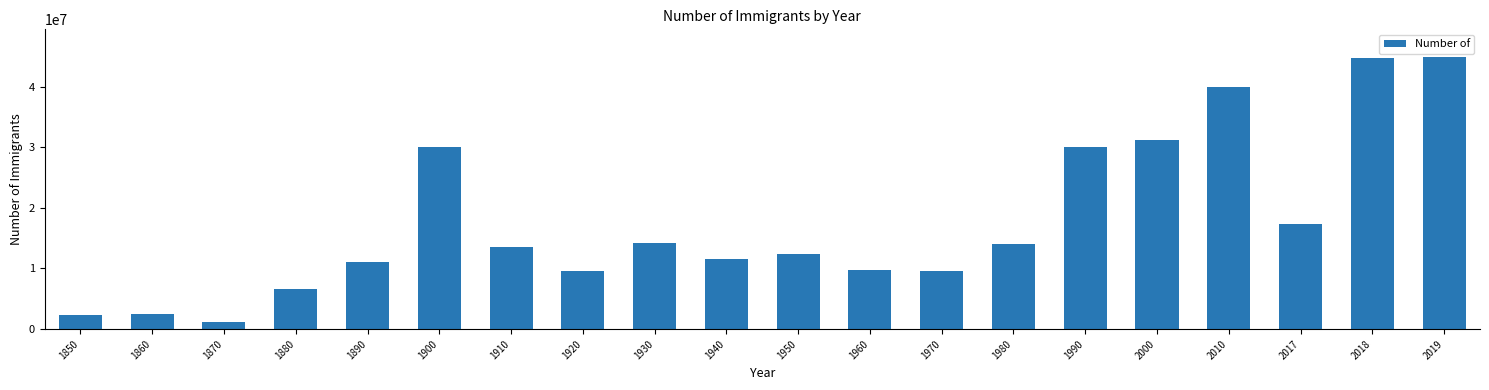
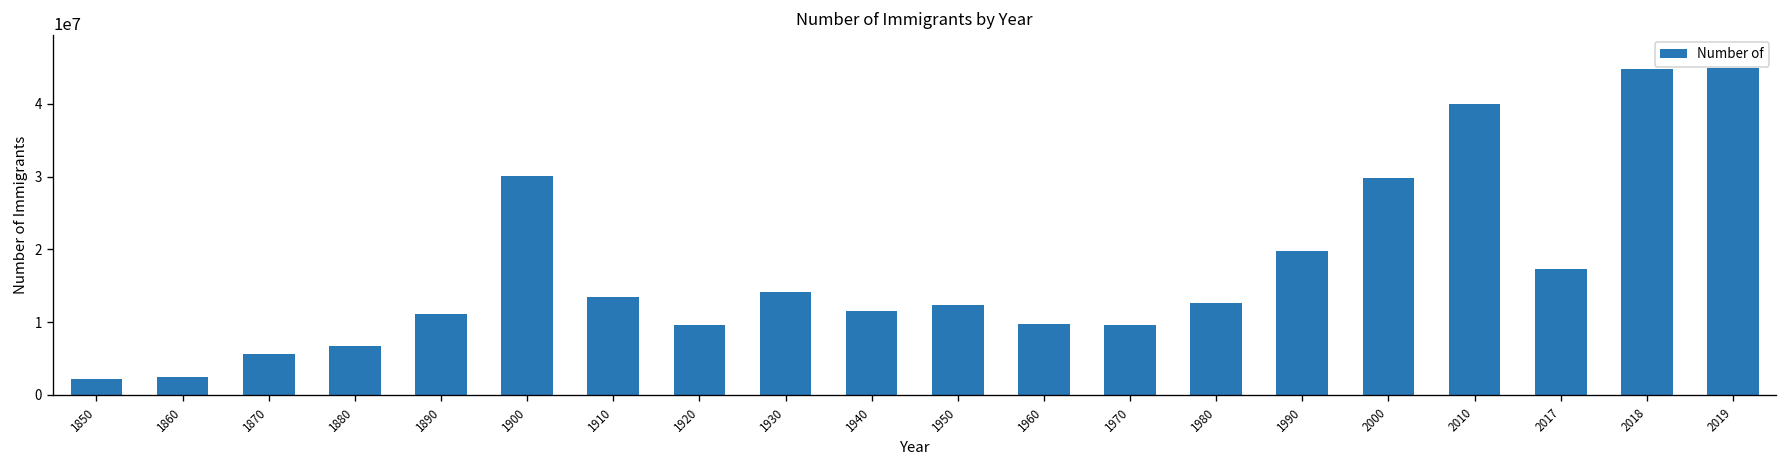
  {
    "1850": 2000000,
    "1860": 2000000,
-   "1870": 1000000,
+   "1870": 6000000,
    "1880": 7000000,
    "1890": 11000000,
    "1900": 30000000,
    "1910": 14000000,
    "1920": 10000000,
    "1930": 14000000,
    "1940": 12000000,
    "1950": 12000000,
    "1960": 10000000,
    "1970": 10000000,
-   "1980": 14000000,
-   "1990": 30000000,
-   "2000": 31000000,
+   "1980": 13000000,
+   "1990": 20000000,
+   "2000": 30000000,
    "2010": 40000000,
    "2017": 17000000,
    "2018": 45000000,
    "2019": 45000000
  }
